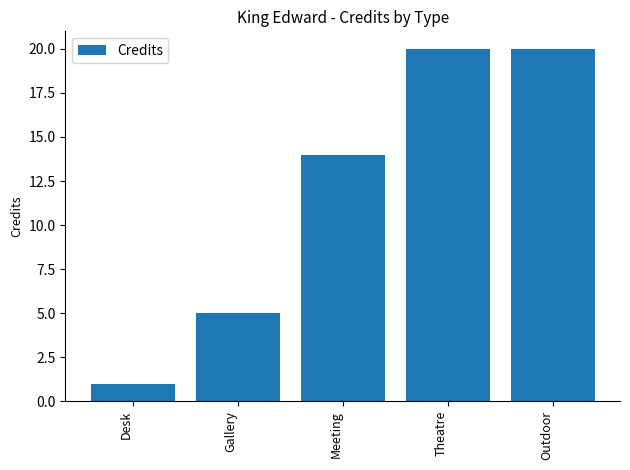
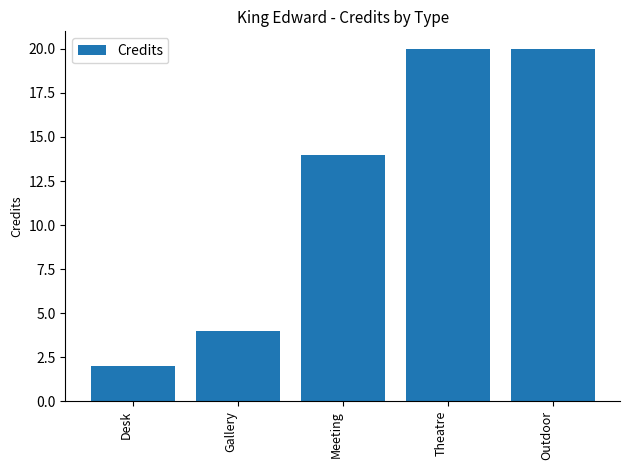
  {
-   "Desk": 1,
-   "Gallery": 5,
+   "Desk": 2,
+   "Gallery": 4,
    "Meeting": 14,
    "Theatre": 20,
    "Outdoor": 20
  }
